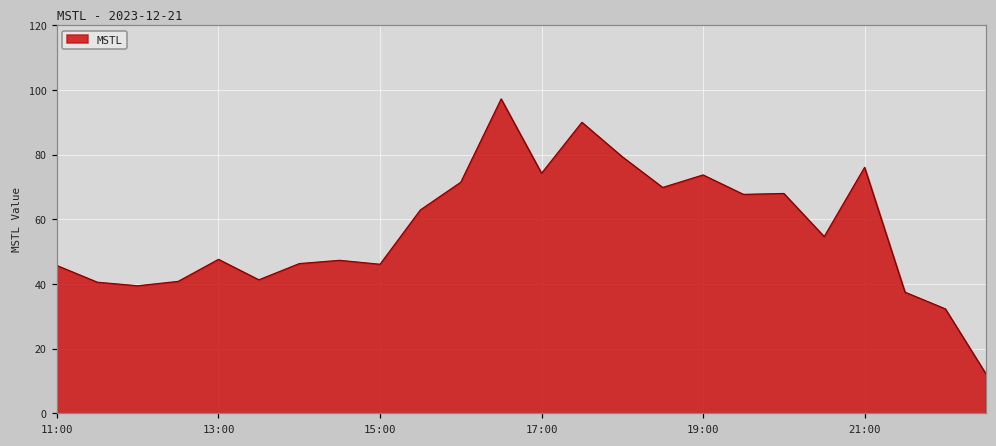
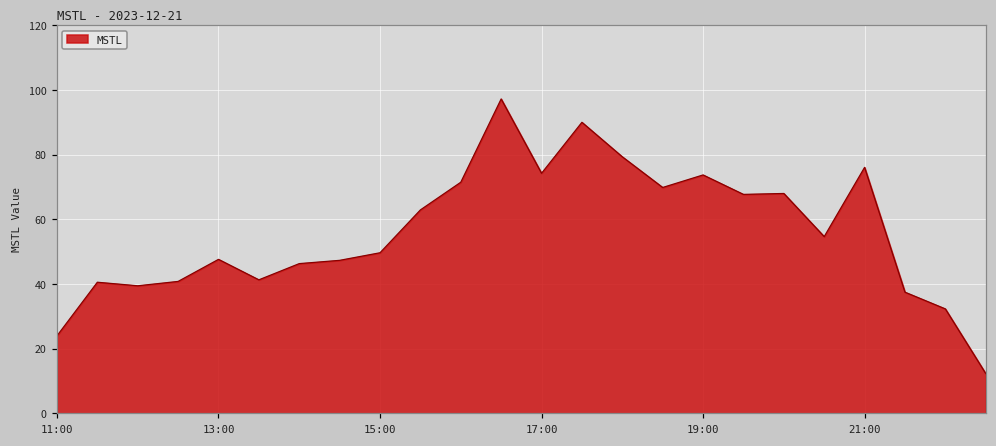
  {
-   "11:00": 46,
+   "11:00": 24,
    "13:00": 48,
-   "15:00": 46,
+   "15:00": 50,
    "17:00": 74,
    "19:00": 74,
    "21:00": 76
  }
